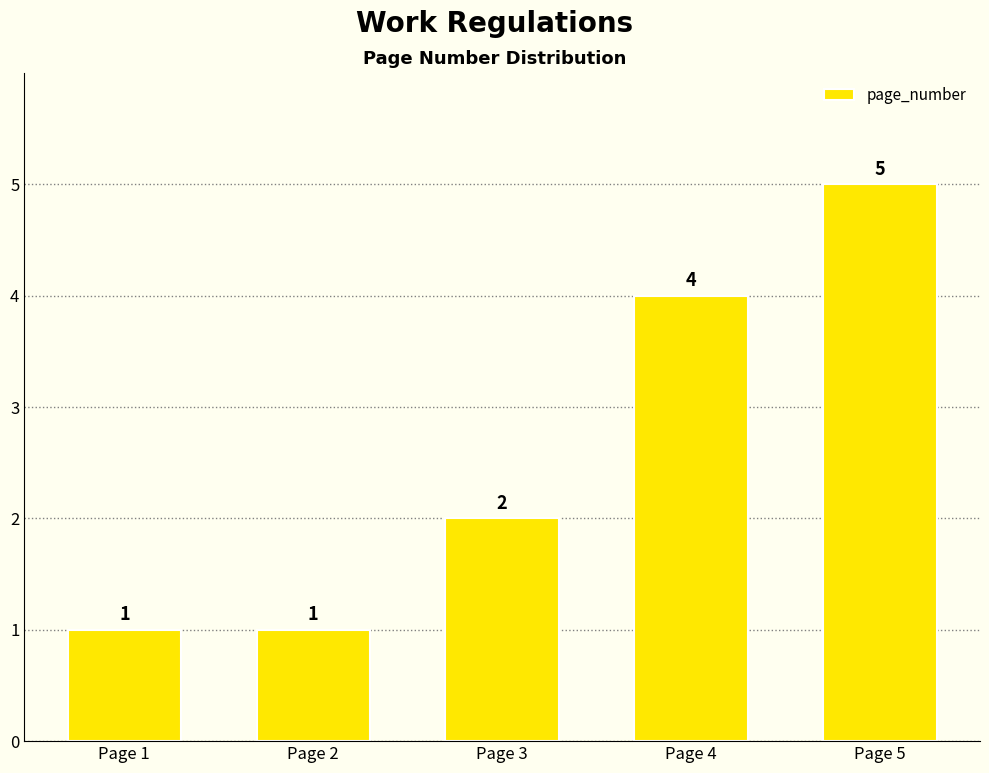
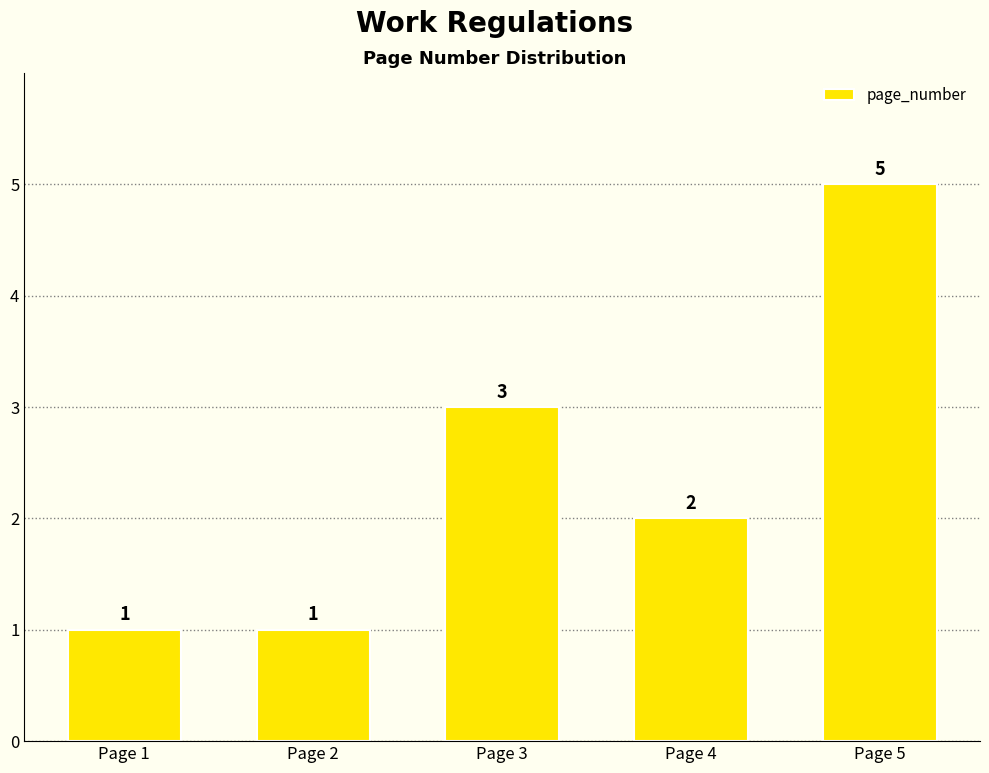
  {
    "Page 1": 1,
    "Page 2": 1,
-   "Page 3": 2,
-   "Page 4": 4,
+   "Page 3": 3,
+   "Page 4": 2,
    "Page 5": 5
  }
